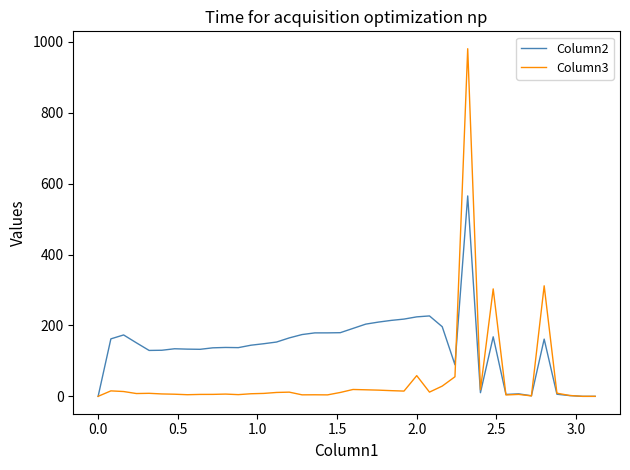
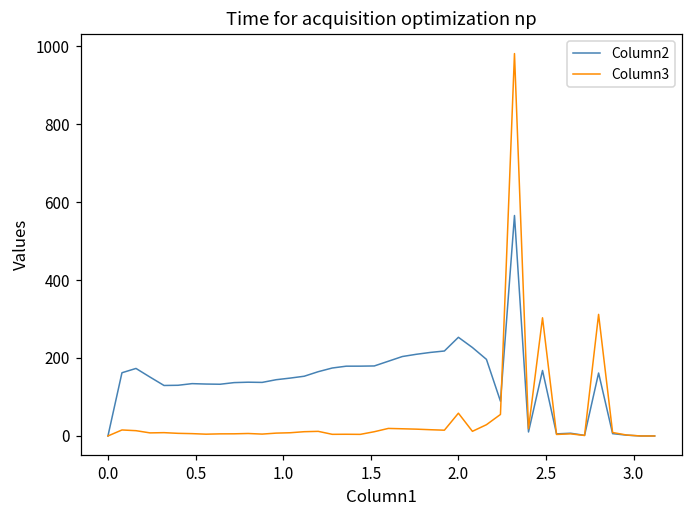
  {
    "Column2": {
-     "2.0": 220
+     "2.0": 250
    },
    "Column3": {
      "2.0": 60
    }
  }
